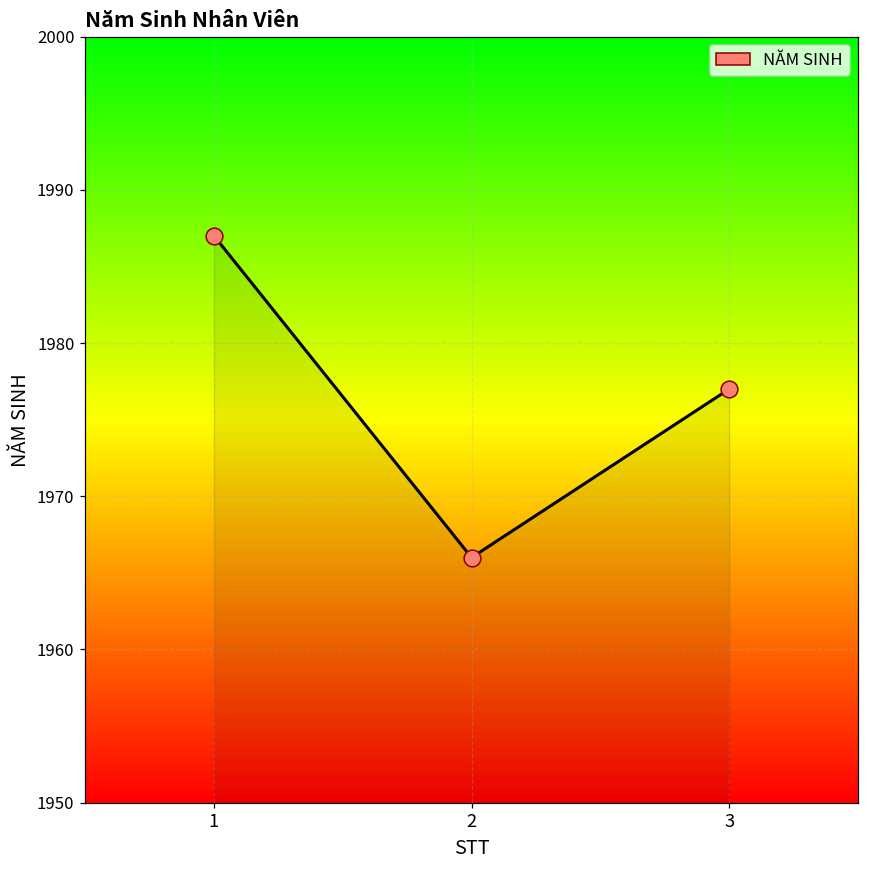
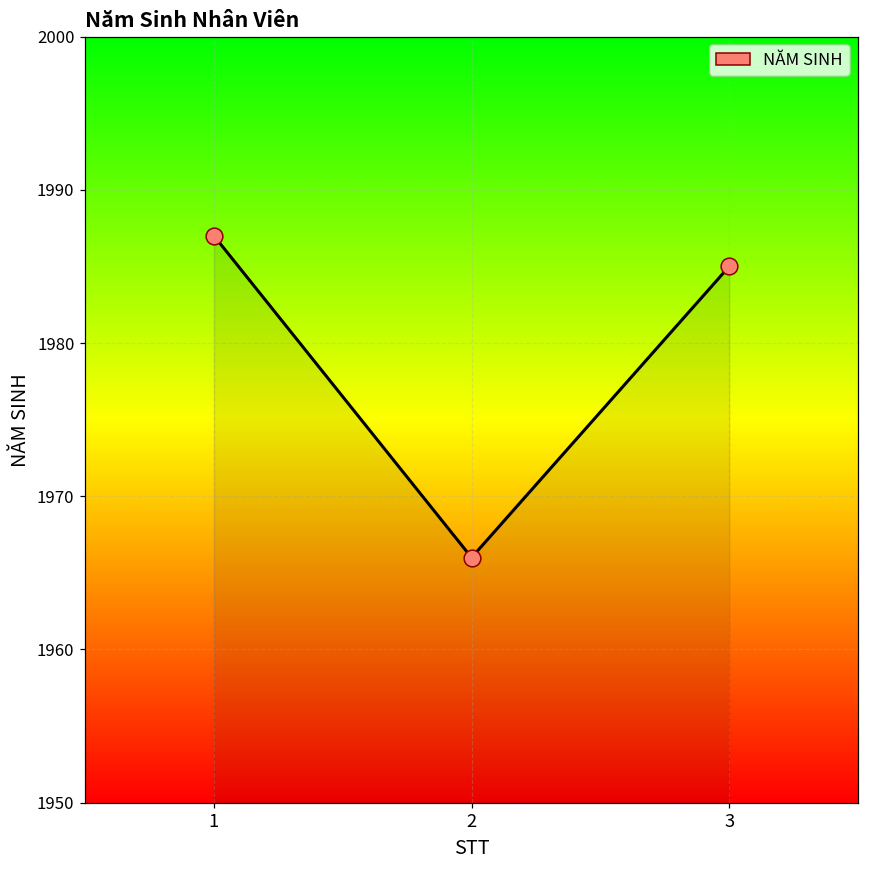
  {
    "1": 1987,
    "2": 1966,
-   "3": 1977
+   "3": 1985
  }
